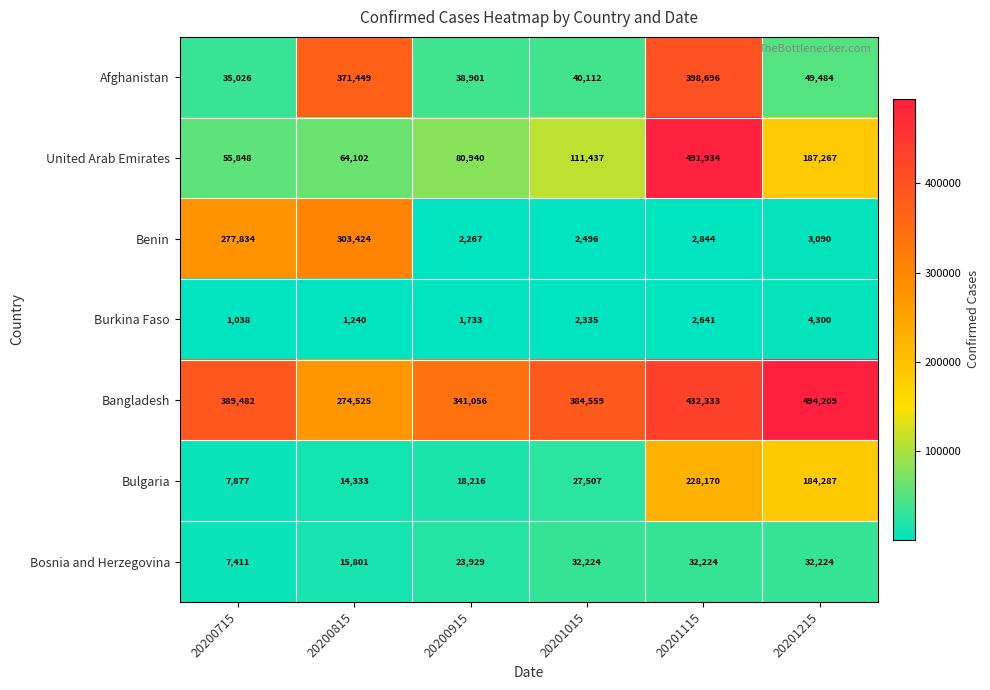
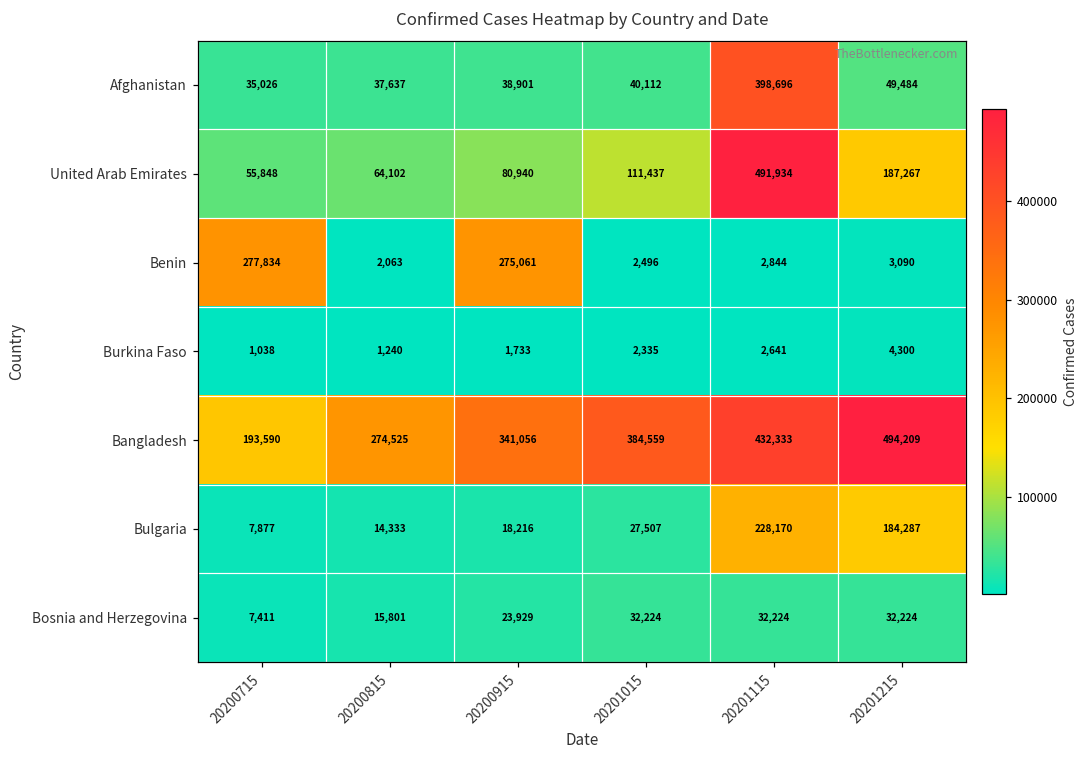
  {
    "Afghanistan": {
      "20200715": "35,026",
-     "20200815": "371,449",
+     "20200815": "37,637",
      "20200915": "38,901",
      "20201015": "40,112",
      "20201115": "398,696"
    },
    "United Arab Emirates": {
      "20200715": "55,848",
      "20200815": "64,102",
      "20200915": "80,940",
      "20201015": "111,437",
      "20201115": "491,934",
      "20201215": "187,267"
    },
    "Benin": {
      "20200715": "277,834",
-     "20200815": "303,424",
-     "20200915": "2,267",
+     "20200815": "2,063",
+     "20200915": "275,061",
      "20201015": "2,496",
      "20201115": "2,844",
      "20201215": "3,090"
    },
    "Burkina Faso": {
      "20200715": "1,038",
      "20200815": "1,240",
      "20200915": "1,733",
      "20201015": "2,335",
      "20201115": "2,641",
      "20201215": "4,300"
    },
    "Bangladesh": {
-     "20200715": "389,482",
+     "20200715": "193,590",
      "20200815": "274,525",
      "20200915": "341,056",
      "20201015": "384,559",
      "20201115": "432,333",
      "20201215": "494,209"
    },
    "Bulgaria": {
      "20200715": "7,877",
      "20200815": "14,333",
      "20200915": "18,216",
      "20201015": "27,507",
      "20201115": "228,170",
      "20201215": "184,287"
    },
    "Bosnia and Herzegovina": {
      "20200715": "7,411",
      "20200815": "15,801",
      "20200915": "23,929",
      "20201015": "32,224",
      "20201115": "32,224",
      "20201215": "32,224"
    }
  }
